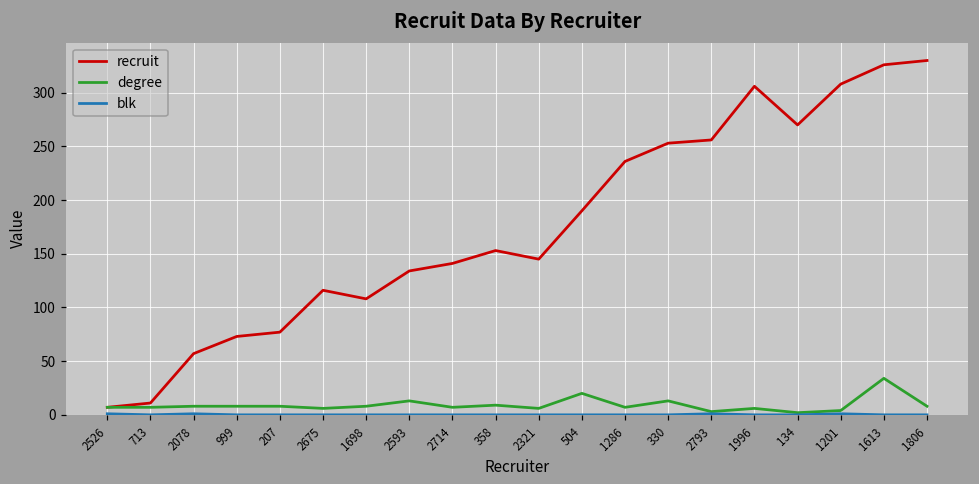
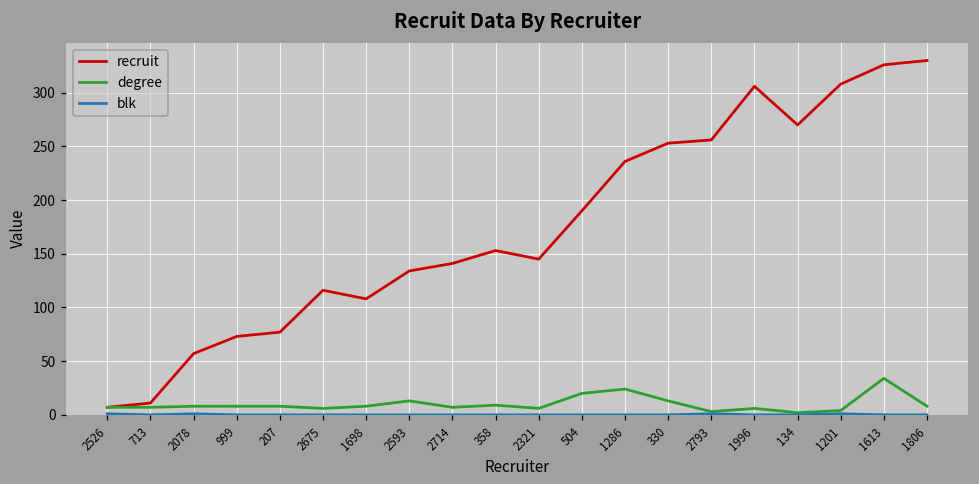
  {
    "recruit": {
      "713": 10,
      "2078": 60,
      "999": 70,
      "207": 80,
      "2675": 120,
      "1698": 110,
      "2593": 130,
      "2714": 140,
      "358": 150,
      "2321": 150,
      "504": 190,
      "1286": 240,
      "330": 250,
      "2793": 260,
      "1996": 310,
      "134": 270,
      "1201": 310,
      "1613": 330,
      "1806": 330
    },
    "degree": {
      "713": 10,
      "2078": 10,
      "999": 10,
      "207": 10,
      "2675": 10,
      "1698": 10,
      "2593": 10,
      "2714": 10,
      "358": 10,
      "2321": 10,
      "504": 20,
-     "1286": 10,
+     "1286": 20,
      "330": 10,
      "1996": 10,
      "1201": 0,
      "1613": 30,
      "1806": 10
    },
    "blk": {
      "2526": 0,
      "713": 0,
      "2078": 0,
      "999": 0,
      "207": 0,
      "2675": 0,
      "1698": 0,
      "2593": 0,
      "2714": 0,
      "358": 0,
      "2321": 0,
      "504": 0,
      "1286": 0,
      "330": 0,
      "1996": 0,
      "1201": 0,
      "1613": 0,
      "1806": 0
    }
  }
